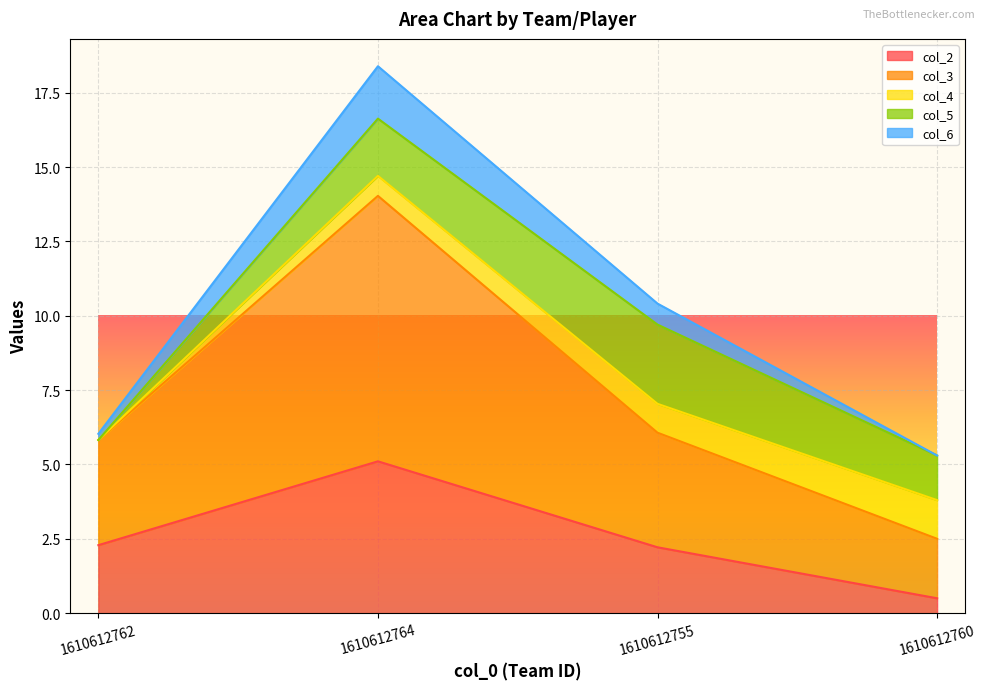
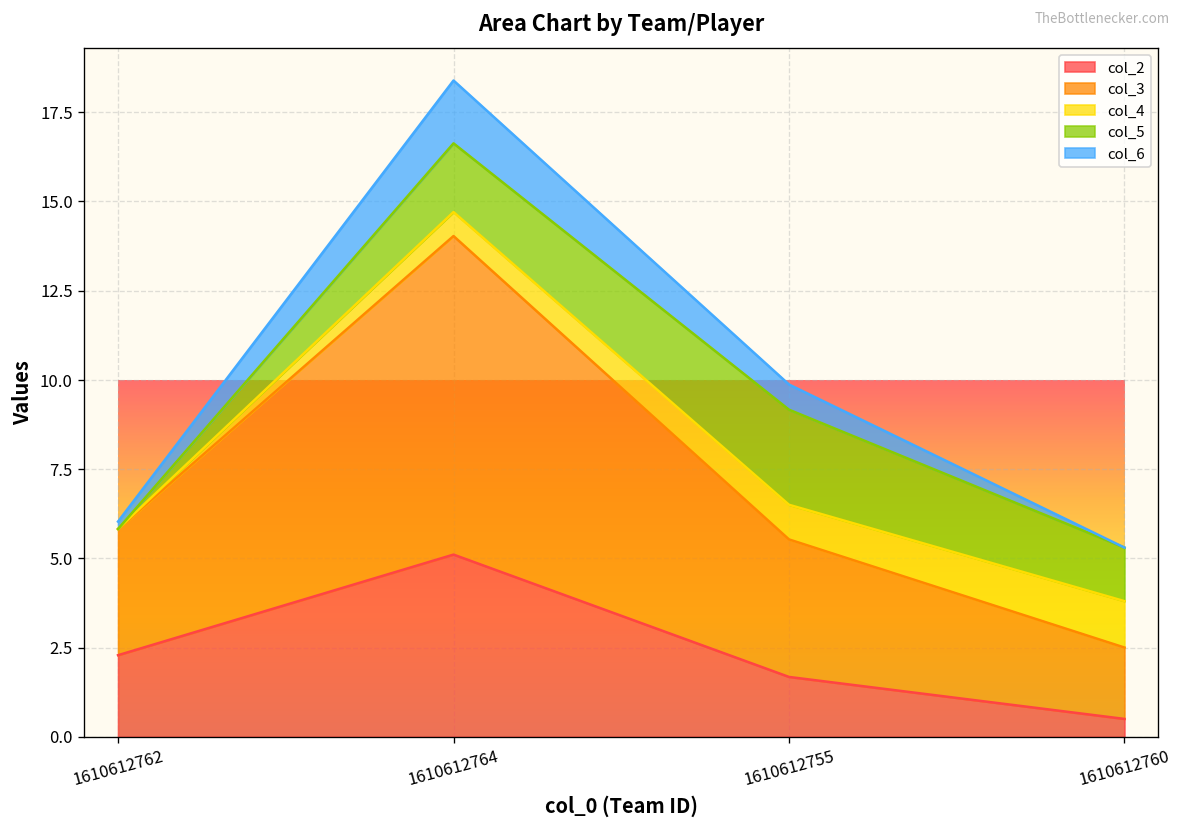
  {
    "col_2": {
      "1610612762": 2.3,
      "1610612764": 5.1,
-     "1610612755": 2.2,
+     "1610612755": 1.7,
      "1610612760": 0.5
    },
    "col_3": {
      "1610612764": 8.9,
      "1610612755": 3.9,
      "1610612760": 2.0
    },
    "col_4": {
      "1610612764": 0.7,
      "1610612755": 1.0,
      "1610612760": 1.3
    },
    "col_5": {
      "1610612764": 1.9,
      "1610612755": 2.7
    },
    "col_6": {
      "1610612762": 0.2,
      "1610612764": 1.8,
      "1610612755": 0.7
    }
  }
